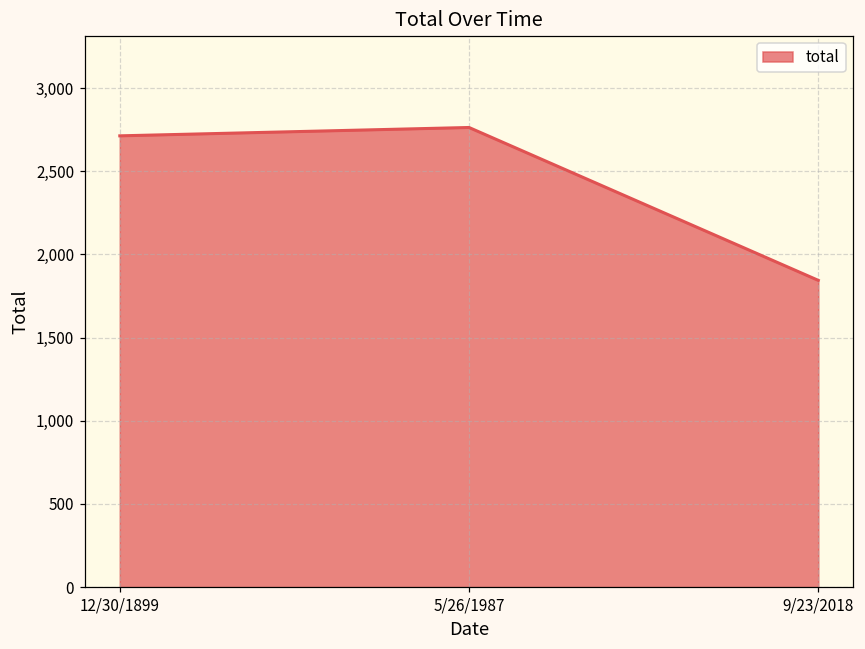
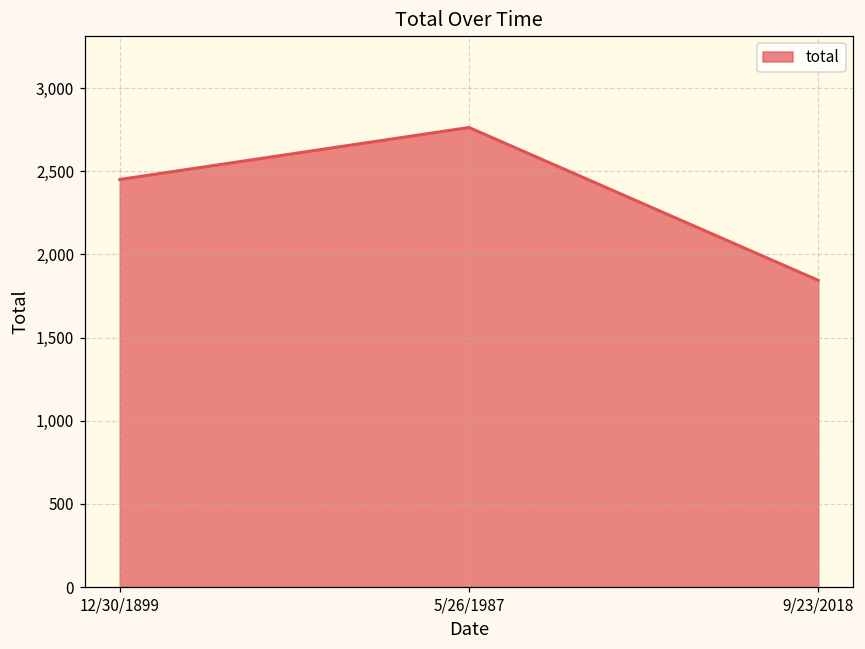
  {
-   "12/30/1899": "2,710",
+   "12/30/1899": "2,450",
    "5/26/1987": "2,760",
    "9/23/2018": "1,840"
  }
